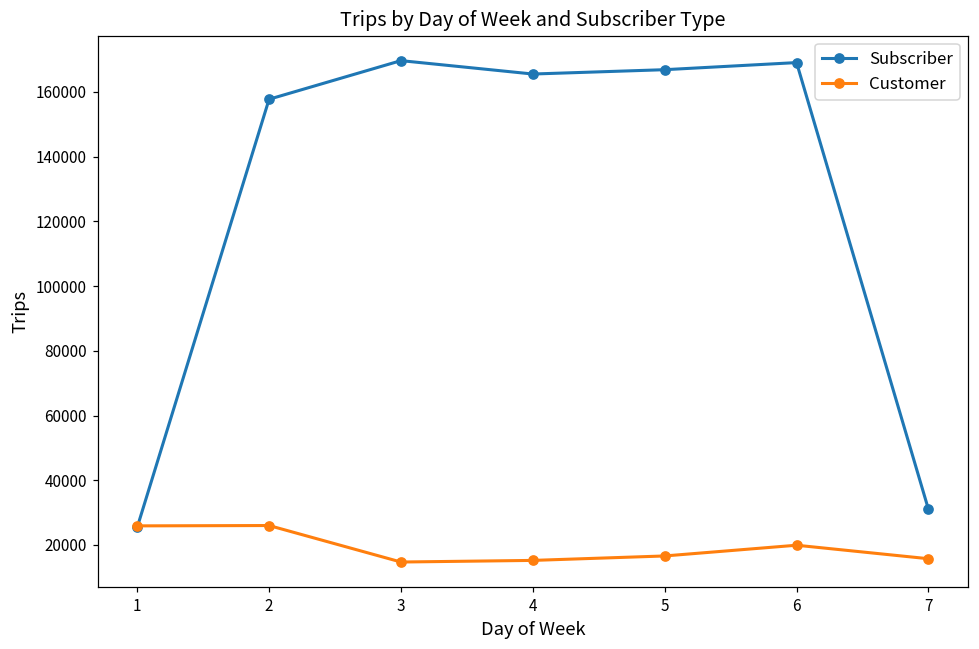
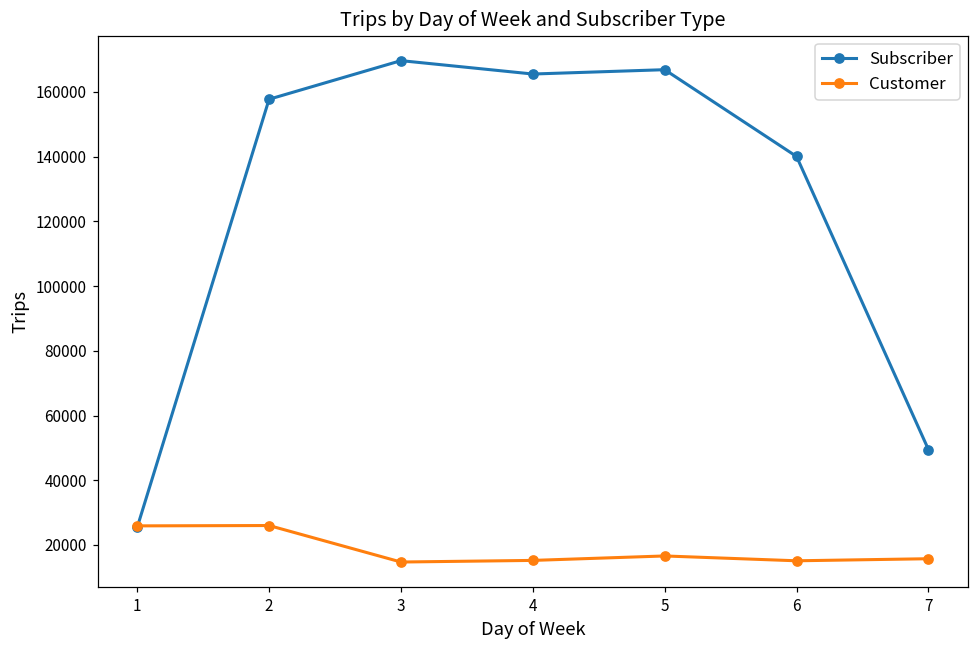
  {
    "Subscriber": {
      "2": 158000,
      "3": 170000,
      "4": 166000,
      "5": 167000,
-     "6": 169000,
-     "7": 31000
+     "6": 140000,
+     "7": 49000
    },
    "Customer": {
      "2": 26000,
      "3": 15000,
      "4": 15000,
      "5": 17000,
-     "6": 20000,
+     "6": 15000,
      "7": 16000
    }
  }
